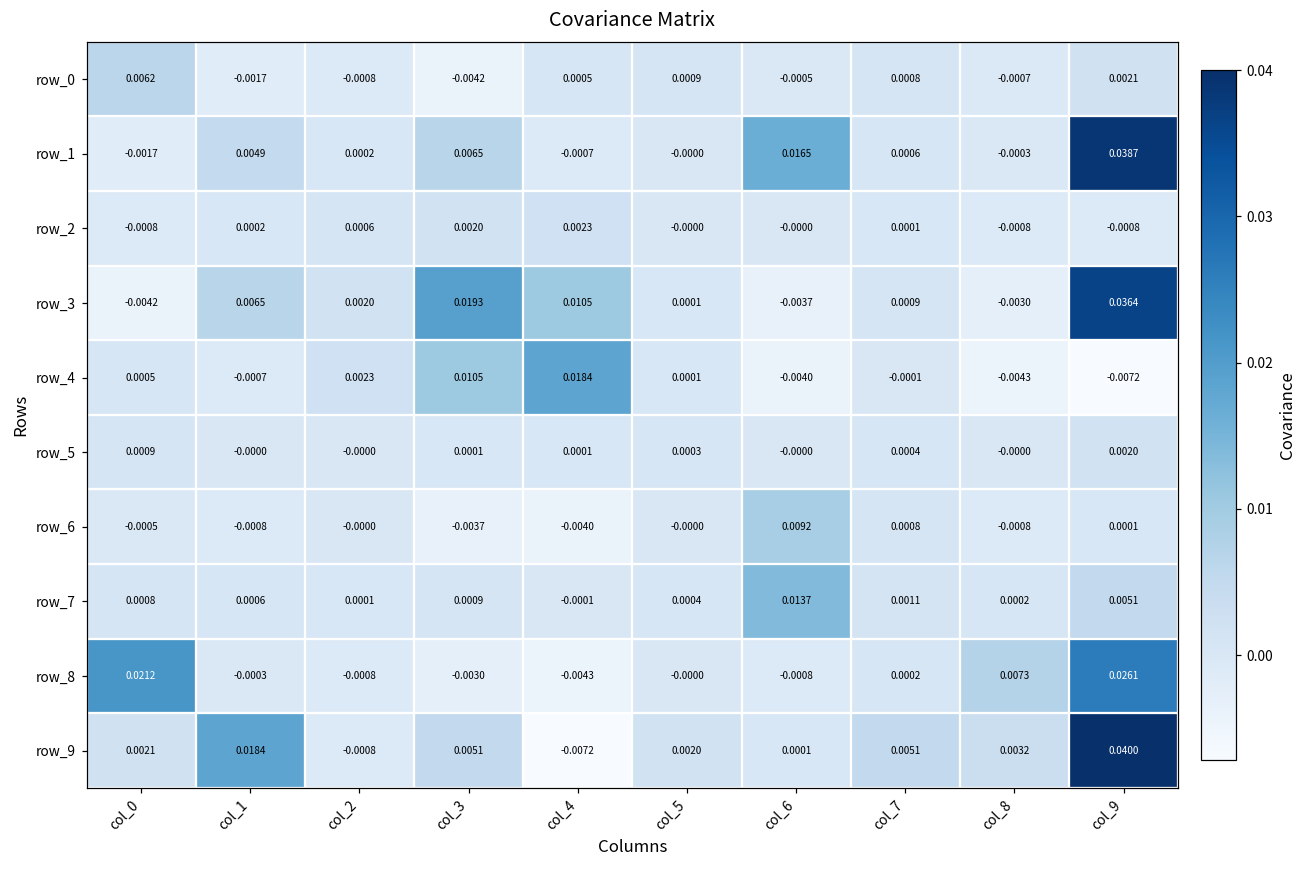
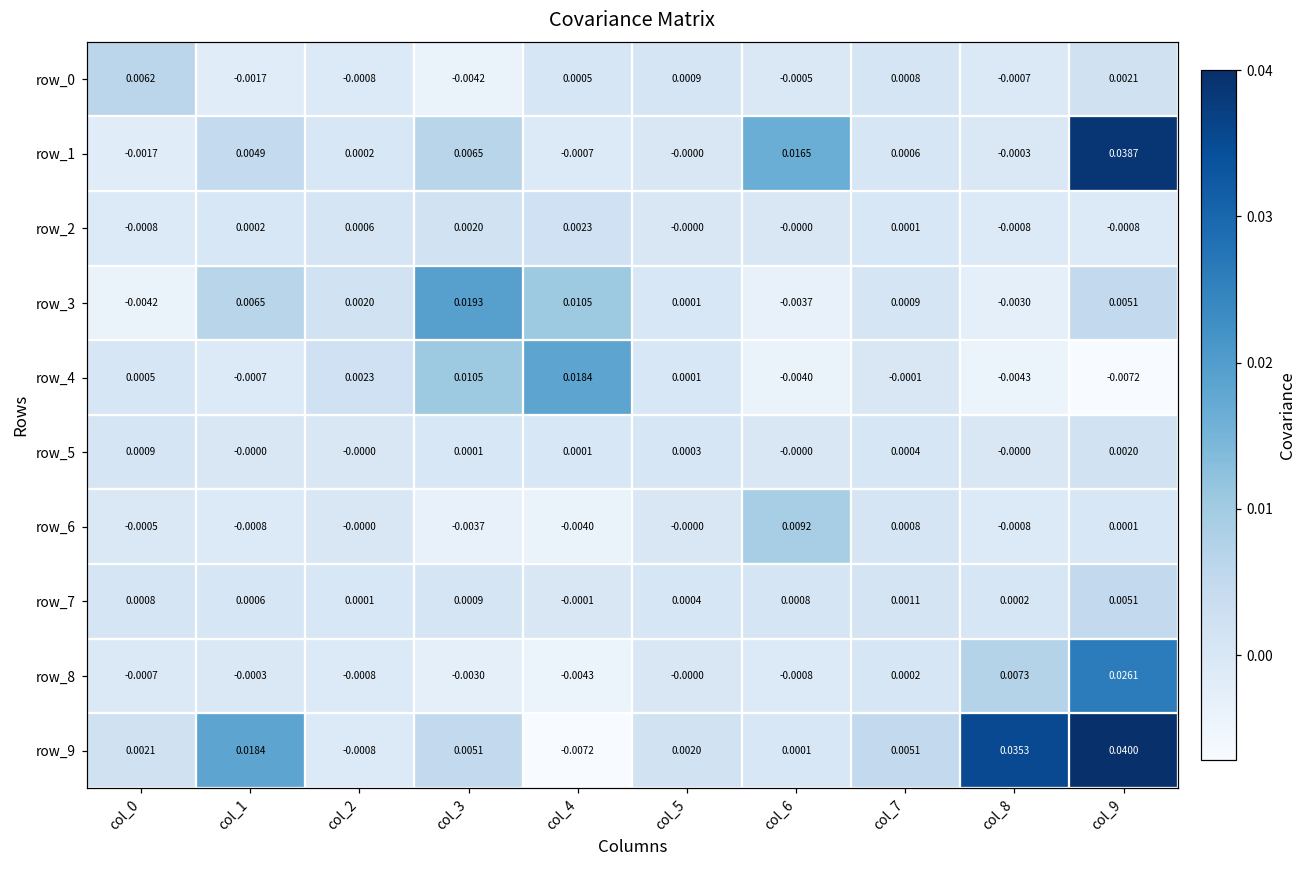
  {
    "row_0": {
      "col_0": 0.0062,
      "col_1": -0.0017,
      "col_2": -0.0008,
      "col_3": -0.0042,
      "col_4": 0.0005,
      "col_5": 0.0009,
      "col_6": -0.0005,
      "col_7": 0.0008,
      "col_8": -0.0007,
      "col_9": 0.0021
    },
    "row_1": {
      "col_0": -0.0017,
      "col_1": 0.0049,
      "col_2": 0.0002,
      "col_3": 0.0065,
      "col_4": -0.0007,
      "col_5": -0.0000,
      "col_6": 0.0165,
      "col_7": 0.0006,
      "col_8": -0.0003,
      "col_9": 0.0387
    },
    "row_2": {
      "col_0": -0.0008,
      "col_1": 0.0002,
      "col_2": 0.0006,
      "col_3": 0.0020,
      "col_4": 0.0023,
      "col_5": -0.0000,
      "col_6": -0.0000,
      "col_7": 0.0001,
      "col_8": -0.0008,
      "col_9": -0.0008
    },
    "row_3": {
      "col_0": -0.0042,
      "col_1": 0.0065,
      "col_2": 0.0020,
      "col_3": 0.0193,
      "col_4": 0.0105,
      "col_5": 0.0001,
      "col_6": -0.0037,
      "col_7": 0.0009,
      "col_8": -0.0030,
-     "col_9": 0.0364
+     "col_9": 0.0051
    },
    "row_4": {
      "col_0": 0.0005,
      "col_1": -0.0007,
      "col_2": 0.0023,
      "col_3": 0.0105,
      "col_4": 0.0184,
      "col_5": 0.0001,
      "col_6": -0.0040,
      "col_7": -0.0001,
      "col_8": -0.0043,
      "col_9": -0.0072
    },
    "row_5": {
      "col_0": 0.0009,
      "col_1": -0.0000,
      "col_2": -0.0000,
      "col_3": 0.0001,
      "col_4": 0.0001,
      "col_5": 0.0003,
      "col_6": -0.0000,
      "col_7": 0.0004,
      "col_8": -0.0000,
      "col_9": 0.0020
    },
    "row_6": {
      "col_0": -0.0005,
      "col_1": -0.0008,
      "col_2": -0.0000,
      "col_3": -0.0037,
      "col_4": -0.0040,
      "col_5": -0.0000,
      "col_6": 0.0092,
      "col_7": 0.0008,
      "col_8": -0.0008,
      "col_9": 0.0001
    },
    "row_7": {
      "col_0": 0.0008,
      "col_1": 0.0006,
      "col_2": 0.0001,
      "col_3": 0.0009,
      "col_4": -0.0001,
      "col_5": 0.0004,
-     "col_6": 0.0137,
+     "col_6": 0.0008,
      "col_7": 0.0011,
      "col_8": 0.0002,
      "col_9": 0.0051
    },
    "row_8": {
-     "col_0": 0.0212,
+     "col_0": -0.0007,
      "col_1": -0.0003,
      "col_2": -0.0008,
      "col_3": -0.0030,
      "col_4": -0.0043,
      "col_5": -0.0000,
      "col_6": -0.0008,
      "col_7": 0.0002,
      "col_8": 0.0073,
      "col_9": 0.0261
    },
    "row_9": {
      "col_0": 0.0021,
      "col_1": 0.0184,
      "col_2": -0.0008,
      "col_3": 0.0051,
      "col_4": -0.0072,
      "col_5": 0.0020,
      "col_6": 0.0001,
      "col_7": 0.0051,
-     "col_8": 0.0032,
+     "col_8": 0.0353,
      "col_9": 0.0400
    }
  }
